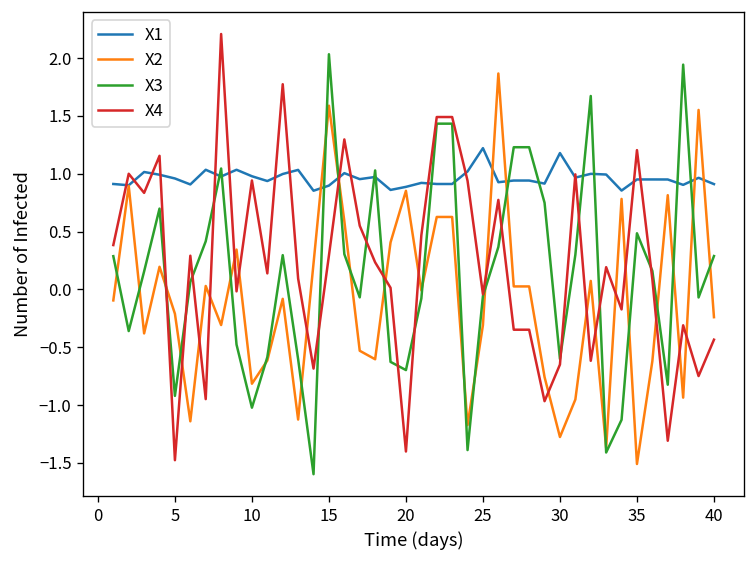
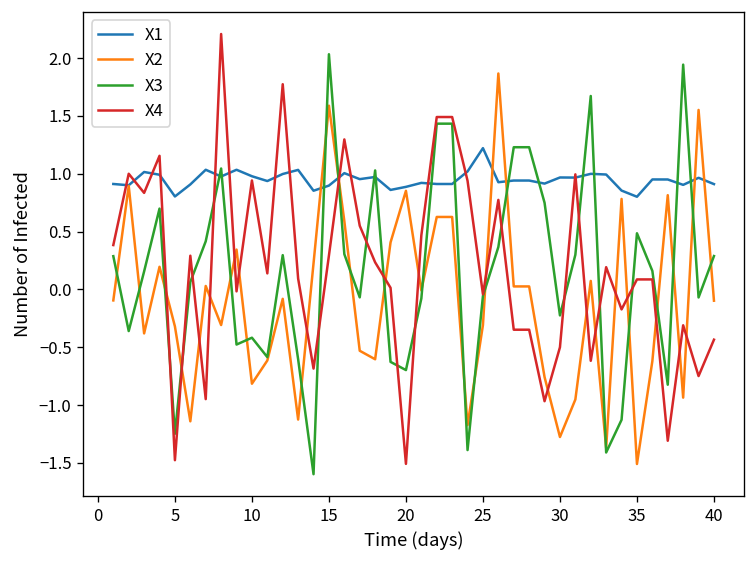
  {
    "X1": {
-     "5": 1.0,
+     "5": 0.8,
      "10": 1.0,
      "15": 0.9,
      "20": 0.9,
      "25": 1.2,
-     "30": 1.2,
-     "35": 1.0,
+     "30": 1.0,
+     "35": 0.8,
      "40": 0.9
    },
    "X2": {
-     "5": -0.2,
+     "5": -0.3,
      "10": -0.8,
      "15": 1.6,
      "20": 0.9,
      "25": -0.3,
      "30": -1.3,
      "35": -1.5,
-     "40": -0.2
+     "40": -0.1
    },
    "X3": {
-     "5": -0.9,
-     "10": -1.0,
+     "5": -1.2,
+     "10": -0.4,
      "15": 2.0,
      "20": -0.7,
-     "30": -0.6,
+     "30": -0.2,
      "35": 0.5,
      "40": 0.3
    },
    "X4": {
      "5": -1.5,
      "10": 0.9,
      "15": 0.3,
-     "20": -1.4,
-     "30": -0.6,
-     "35": 1.2,
+     "20": -1.5,
+     "30": -0.5,
+     "35": 0.1,
      "40": -0.4
    }
  }
